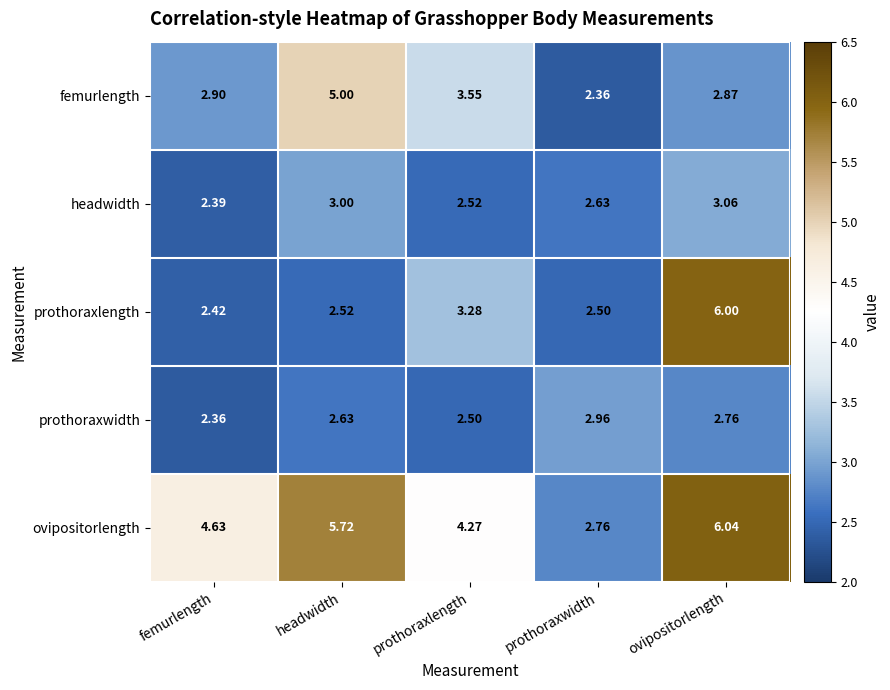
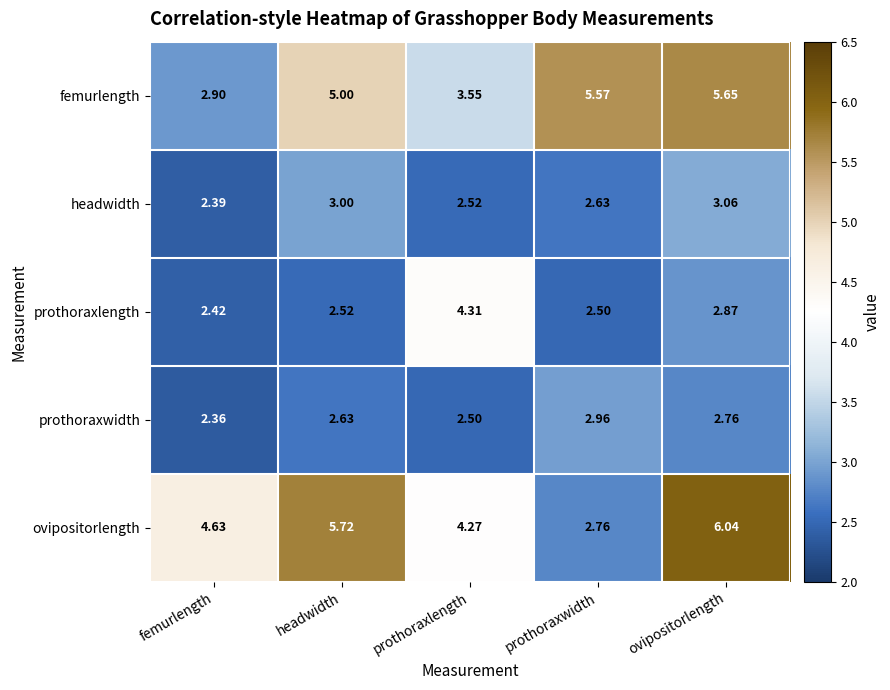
  {
    "femurlength": {
      "femurlength": 2.90,
      "headwidth": 5.00,
      "prothoraxlength": 3.55,
-     "prothoraxwidth": 2.36,
-     "ovipositorlength": 2.87
+     "prothoraxwidth": 5.57,
+     "ovipositorlength": 5.65
    },
    "headwidth": {
      "femurlength": 2.39,
      "headwidth": 3.00,
      "prothoraxlength": 2.52,
      "prothoraxwidth": 2.63,
      "ovipositorlength": 3.06
    },
    "prothoraxlength": {
      "femurlength": 2.42,
      "headwidth": 2.52,
-     "prothoraxlength": 3.28,
+     "prothoraxlength": 4.31,
      "prothoraxwidth": 2.50,
-     "ovipositorlength": 6.00
+     "ovipositorlength": 2.87
    },
    "prothoraxwidth": {
      "femurlength": 2.36,
      "headwidth": 2.63,
      "prothoraxlength": 2.50,
      "prothoraxwidth": 2.96,
      "ovipositorlength": 2.76
    },
    "ovipositorlength": {
      "femurlength": 4.63,
      "headwidth": 5.72,
      "prothoraxlength": 4.27,
      "prothoraxwidth": 2.76,
      "ovipositorlength": 6.04
    }
  }
